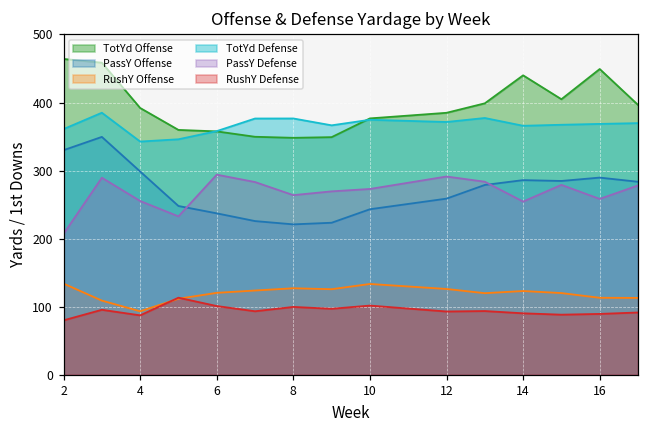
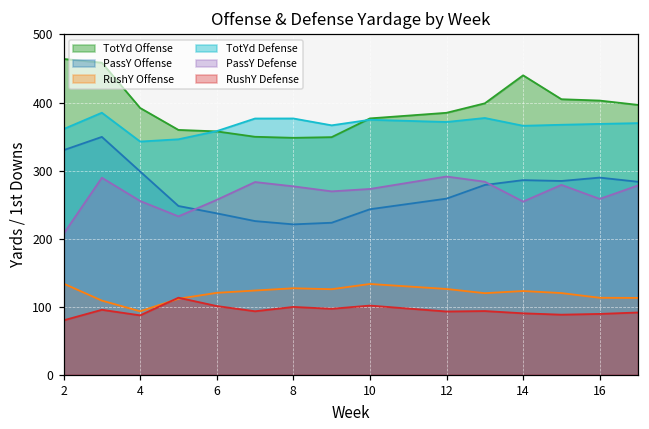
  {
    "TotYd Offense": {
      "2": 460,
      "4": 390,
      "8": 350,
      "12": 380,
      "14": 440,
-     "16": 450
+     "16": 400
    },
    "PassY Defense": {
      "2": 210,
      "4": 260,
-     "6": 290,
-     "8": 260,
+     "6": 260,
+     "8": 280,
      "10": 270,
      "12": 290,
      "14": 250,
      "16": 260
    }
  }
